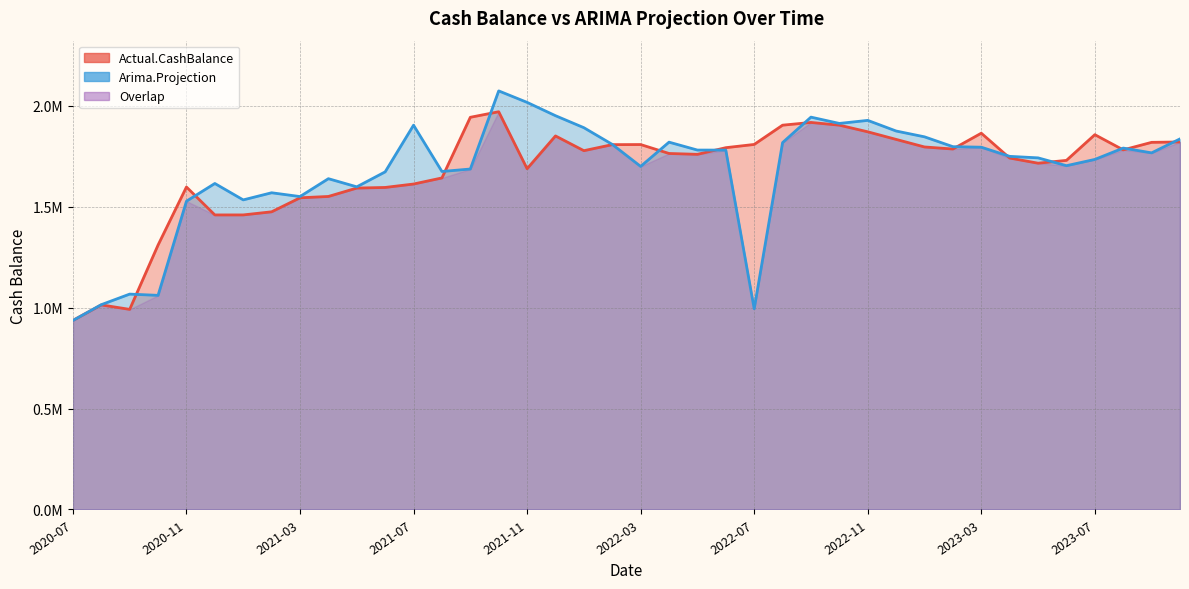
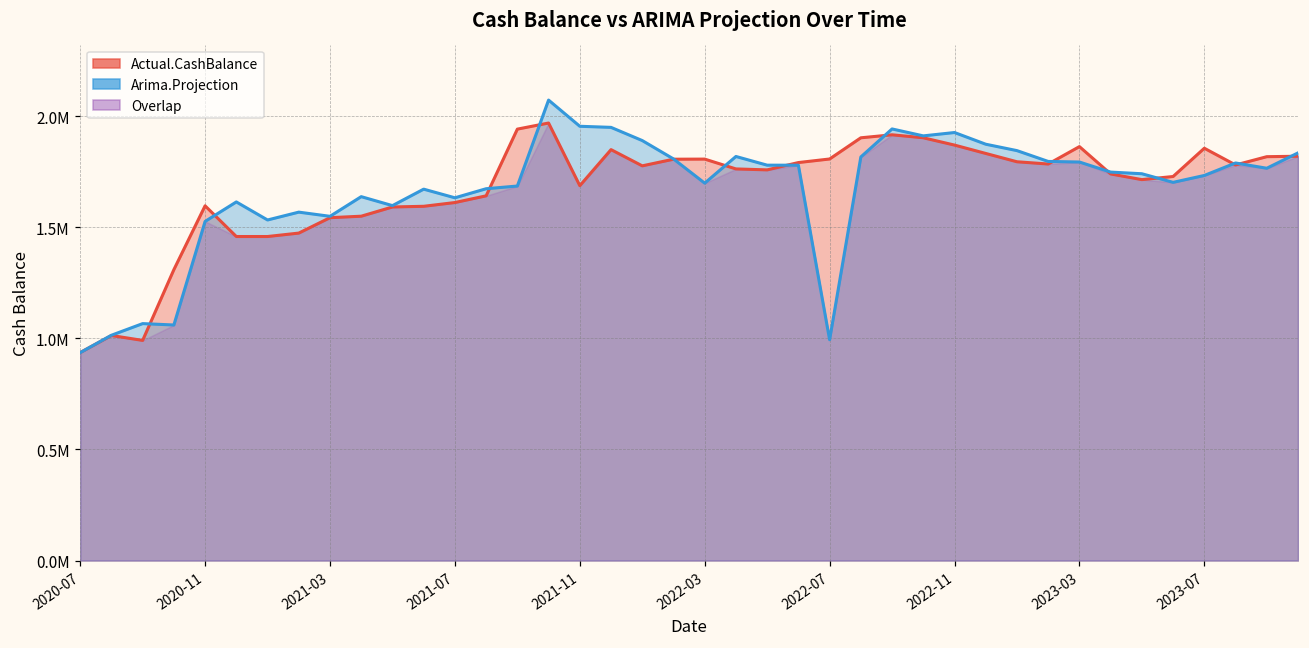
  {
    "Actual.CashBalance": {
      "2020-11": 1600000,
      "2022-03": 1810000,
      "2022-07": 1810000,
      "2023-03": 1860000,
      "2023-07": 1860000
    },
    "Arima.Projection": {
-     "2021-07": 1900000,
-     "2021-11": 2020000,
+     "2021-07": 1630000,
+     "2021-11": 1960000,
      "2022-11": 1930000
    }
  }
